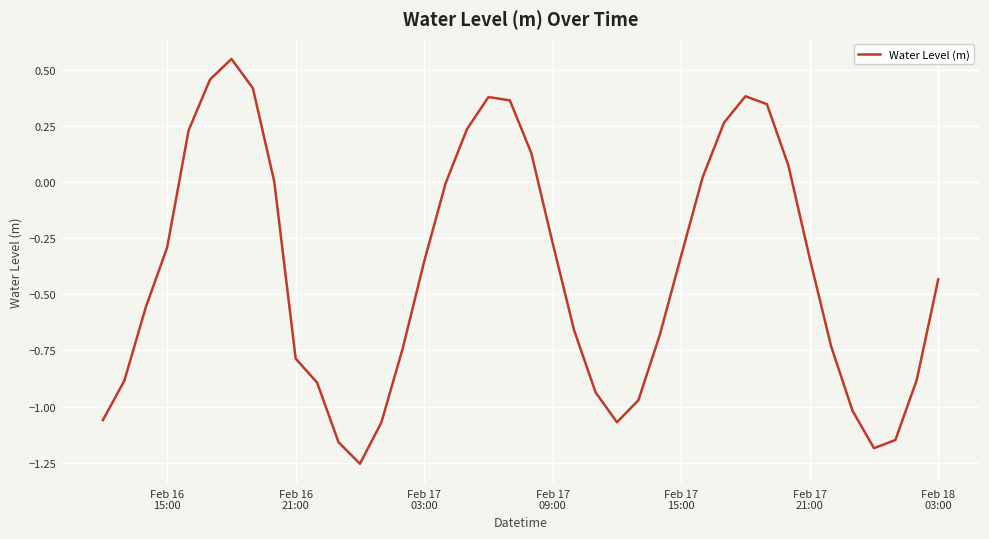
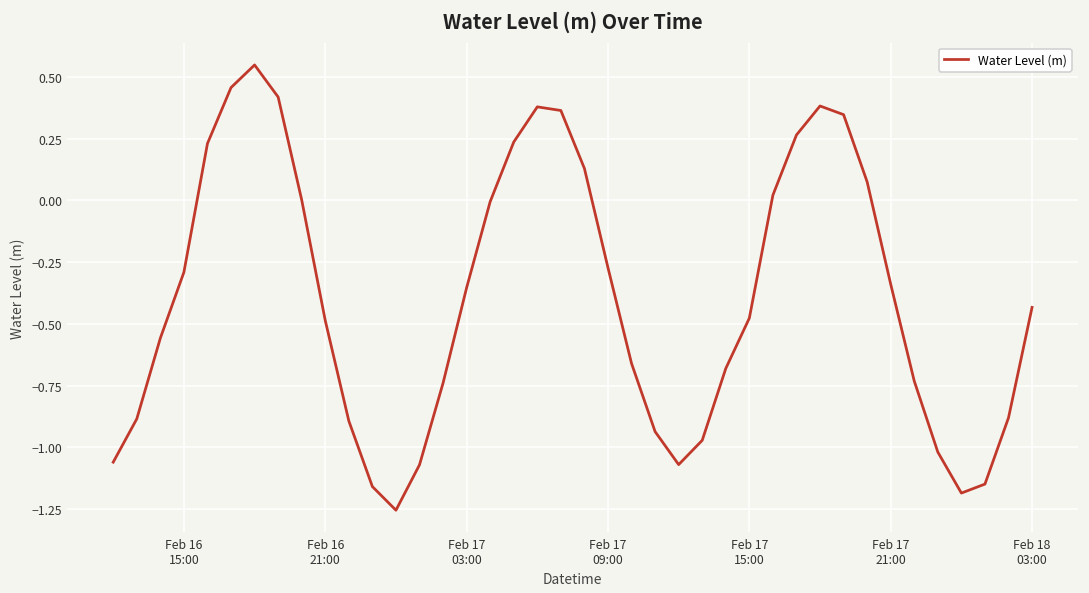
  {
    "Feb 16 15:00": -0.29,
-   "Feb 16 21:00": -0.79,
+   "Feb 16 21:00": -0.49,
    "Feb 17 03:00": -0.35,
    "Feb 17 09:00": -0.27,
-   "Feb 17 15:00": -0.33,
+   "Feb 17 15:00": -0.48,
    "Feb 17 21:00": -0.34,
    "Feb 18 03:00": -0.43
  }
